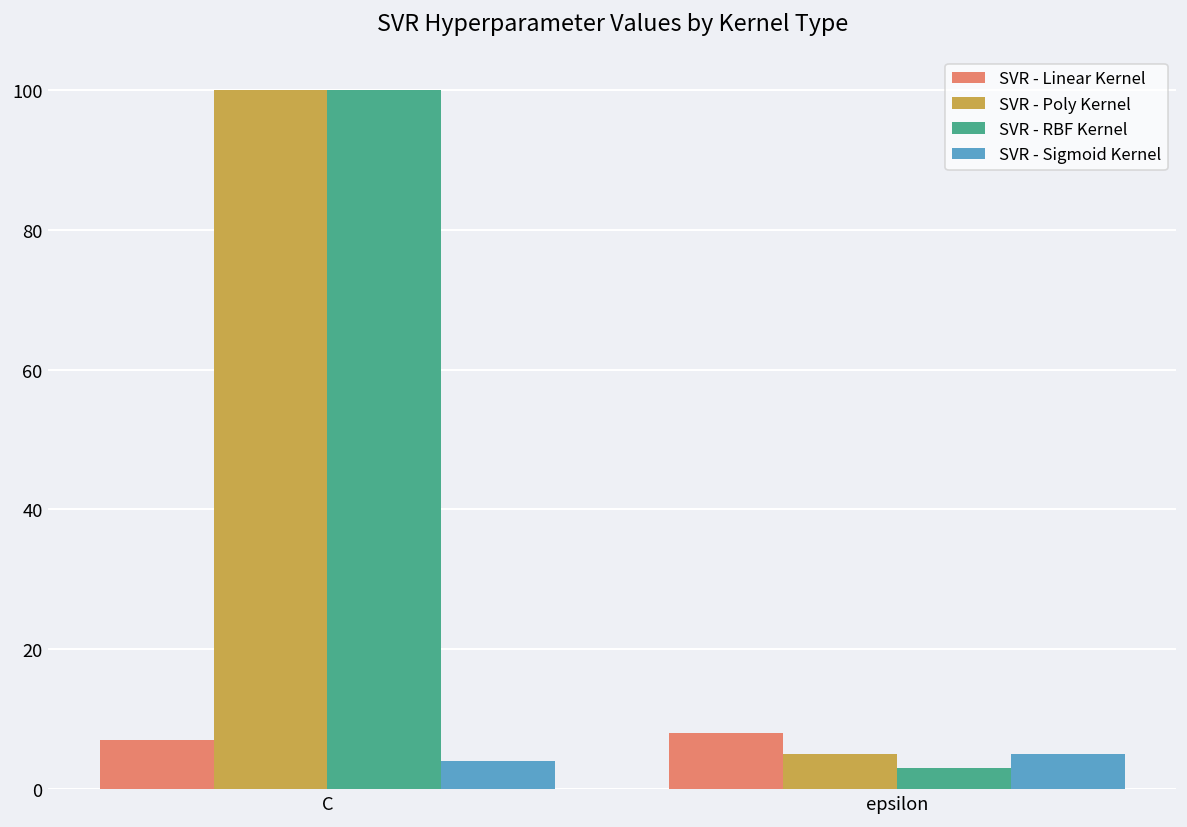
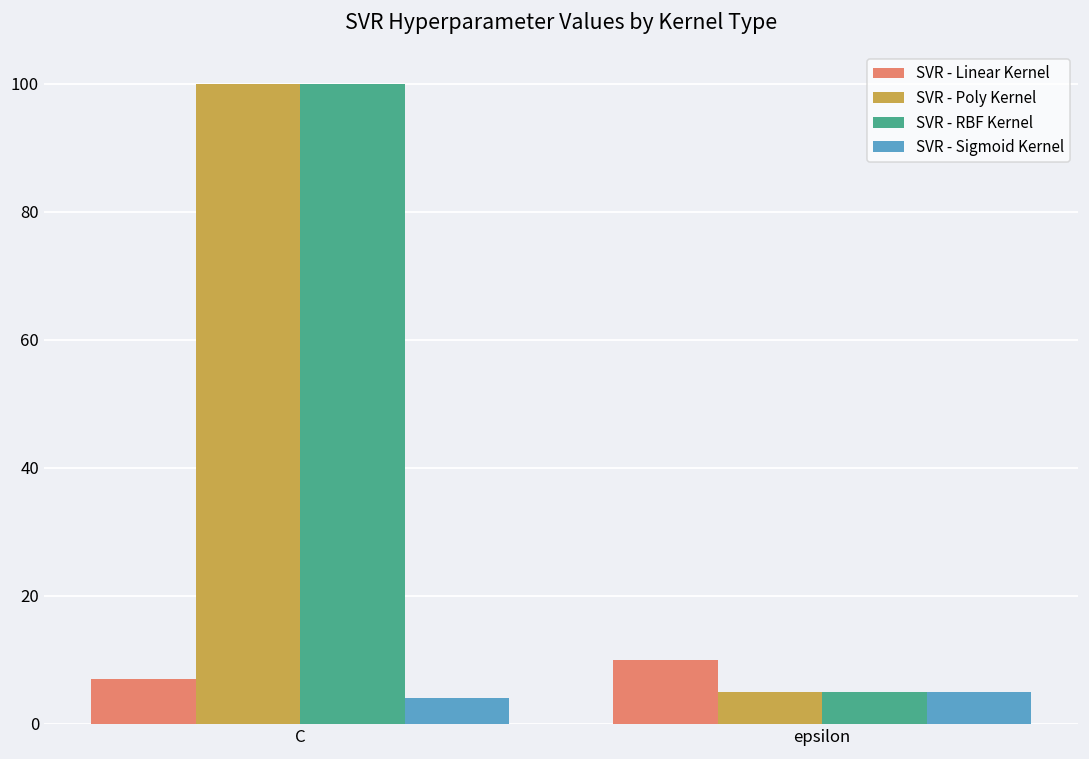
  {
    "SVR - Linear Kernel": {
      "C": 7,
-     "epsilon": 8
+     "epsilon": 10
    },
    "SVR - Poly Kernel": {
      "C": 100,
      "epsilon": 5
    },
    "SVR - RBF Kernel": {
      "C": 100,
-     "epsilon": 3
+     "epsilon": 5
    },
    "SVR - Sigmoid Kernel": {
      "C": 4,
      "epsilon": 5
    }
  }
